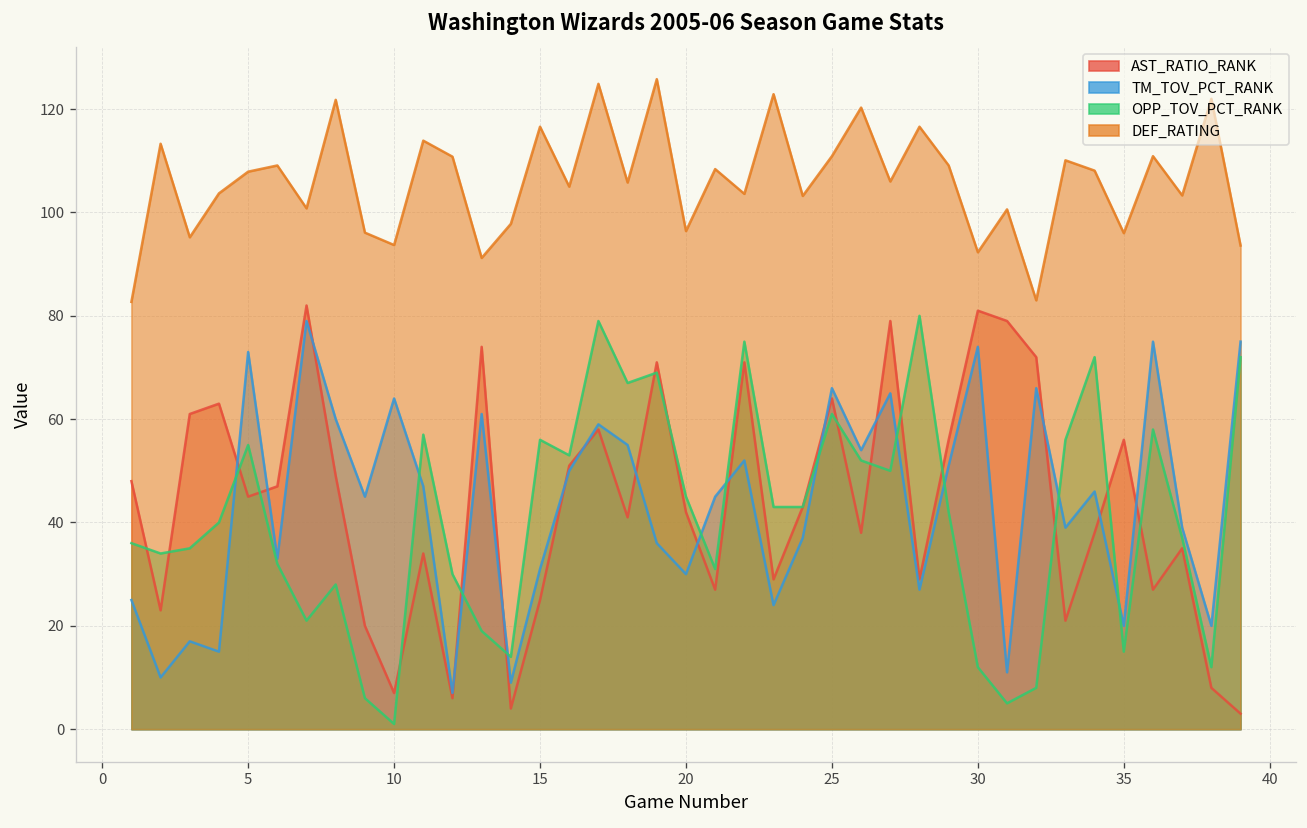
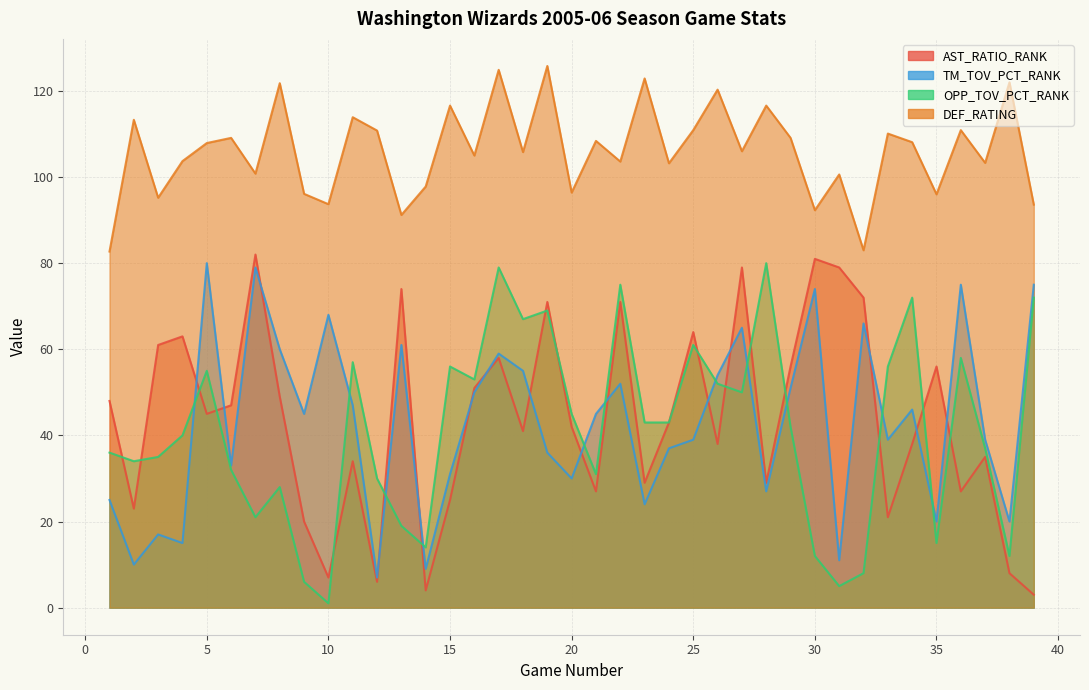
  {
    "TM_TOV_PCT_RANK": {
-     "5": 73,
-     "10": 64,
+     "5": 80,
+     "10": 68,
      "15": 31,
      "20": 30,
-     "25": 66,
+     "25": 39,
      "30": 74,
      "35": 20
    },
    "OPP_TOV_PCT_RANK": {
      "5": 55,
      "10": 1,
      "15": 56,
      "20": 45,
      "25": 61,
      "30": 12,
      "35": 15
    }
  }
